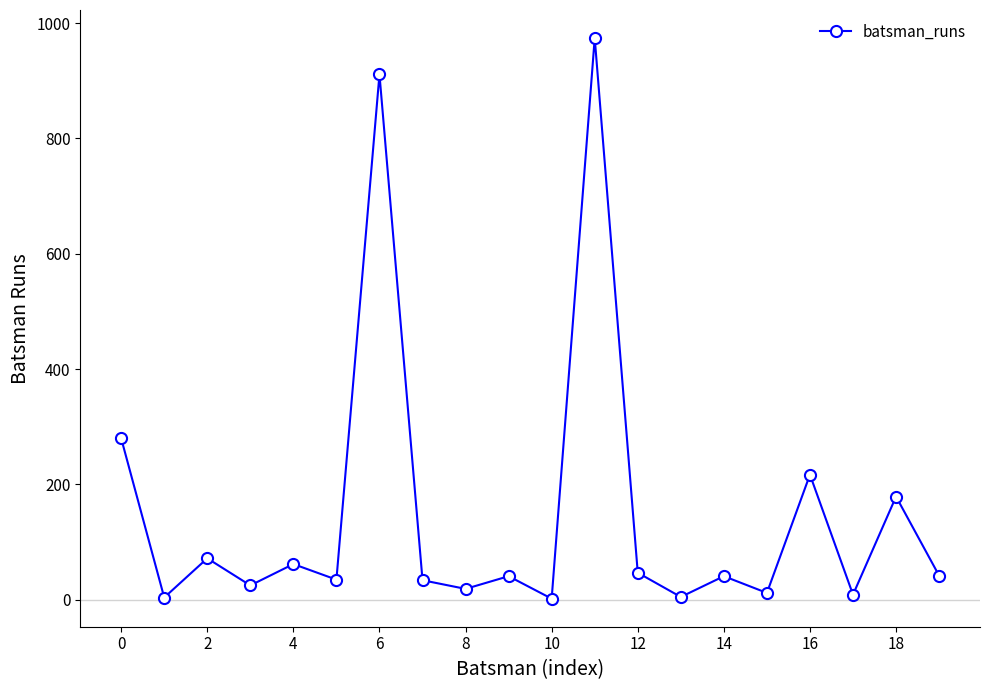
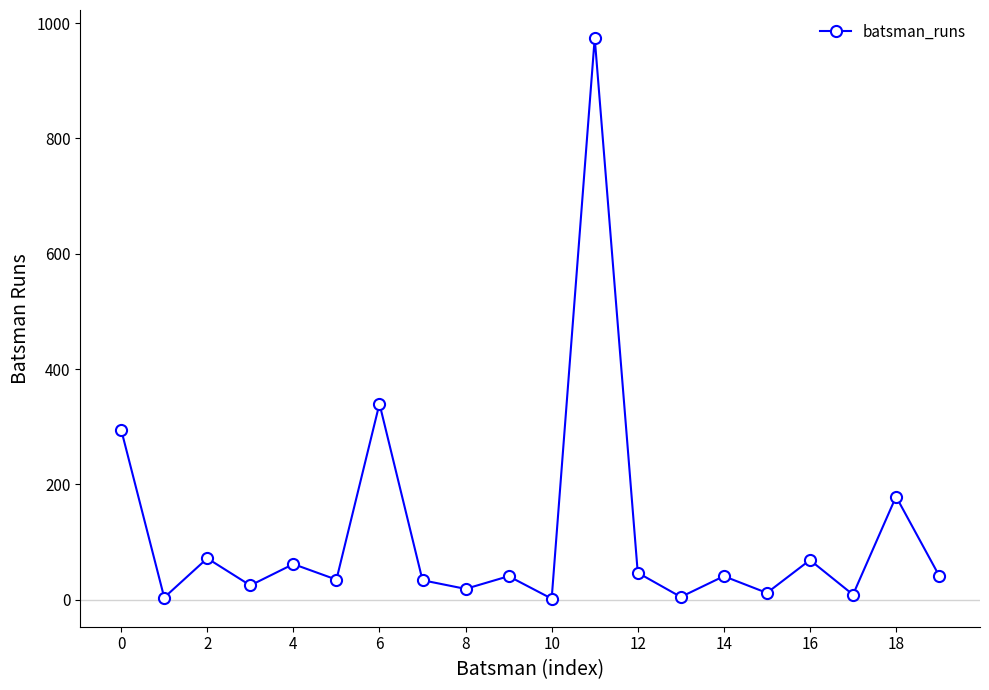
  {
-   "0": 280,
+   "0": 300,
    "2": 70,
    "4": 60,
-   "6": 910,
+   "6": 340,
    "8": 20,
    "10": 0,
    "12": 50,
    "14": 40,
-   "16": 220,
+   "16": 70,
    "18": 180
  }
